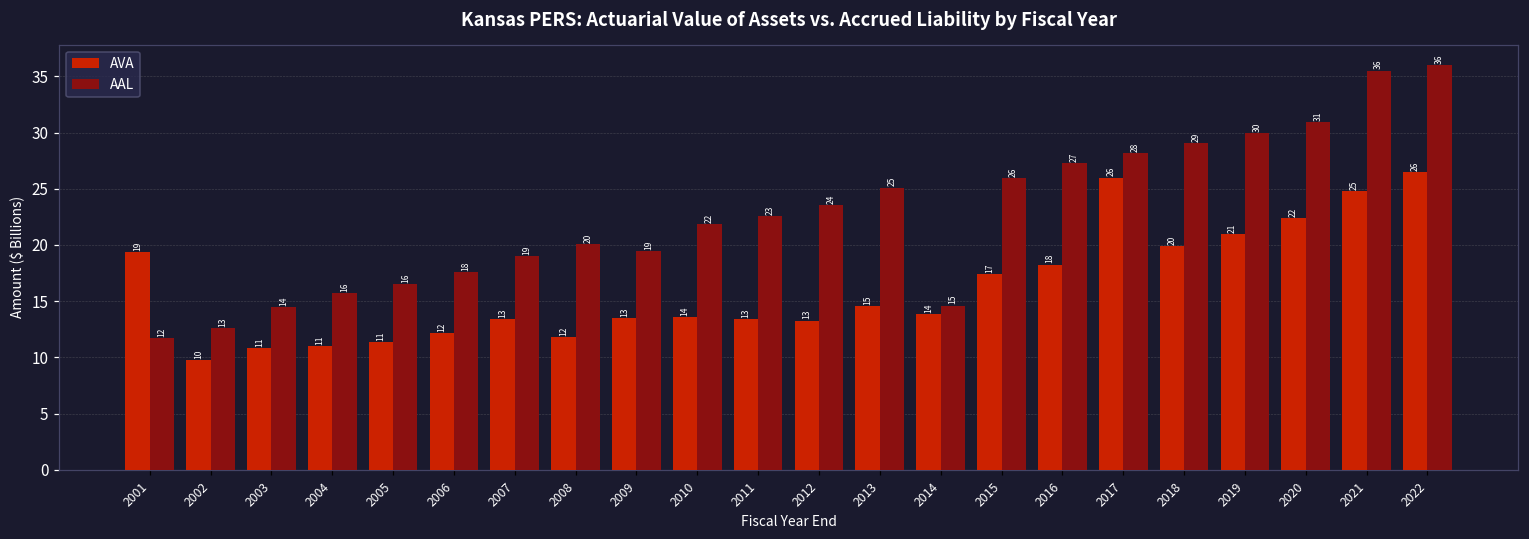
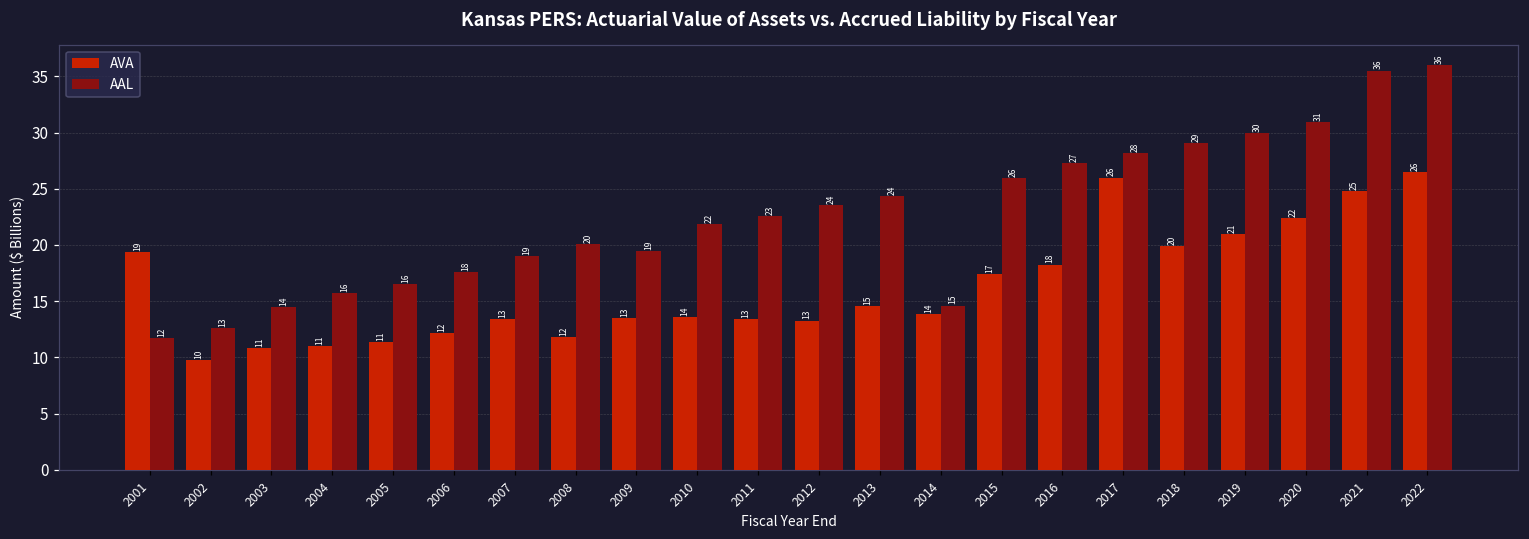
  {
    "AVA": {
      "2001": 19,
      "2002": 10,
      "2003": 11,
      "2004": 11,
      "2005": 11,
      "2006": 12,
      "2007": 13,
      "2008": 12,
      "2009": 13,
      "2010": 14,
      "2011": 13,
      "2012": 13,
      "2013": 15,
      "2014": 14,
      "2015": 17,
      "2016": 18,
      "2017": 26,
      "2018": 20,
      "2019": 21,
      "2020": 22,
      "2021": 25,
      "2022": 26
    },
    "AAL": {
      "2001": 12,
      "2002": 13,
      "2003": 14,
      "2004": 16,
      "2005": 16,
      "2006": 18,
      "2007": 19,
      "2008": 20,
      "2009": 19,
      "2010": 22,
      "2011": 23,
      "2012": 24,
-     "2013": 25,
+     "2013": 24,
      "2014": 15,
      "2015": 26,
      "2016": 27,
      "2017": 28,
      "2018": 29,
      "2019": 30,
      "2020": 31,
      "2021": 36,
      "2022": 36
    }
  }
